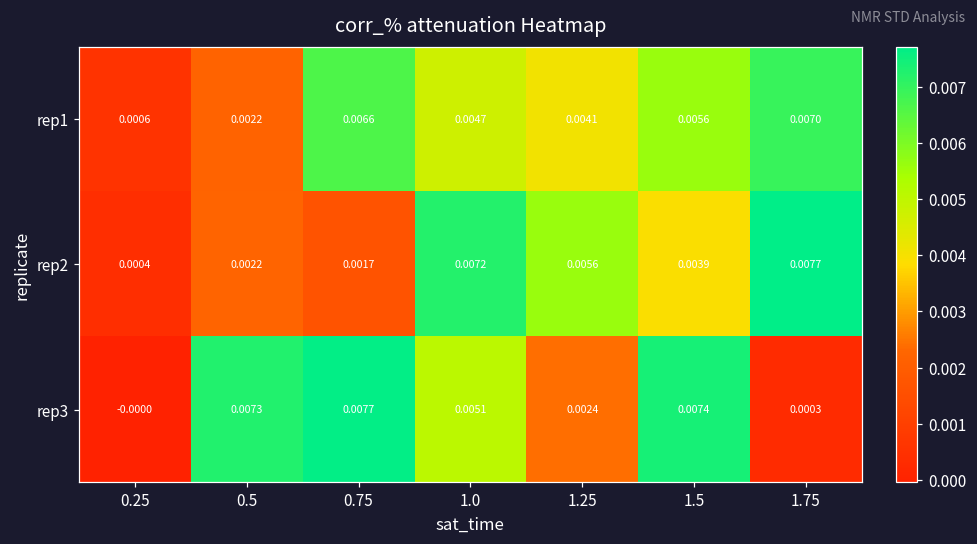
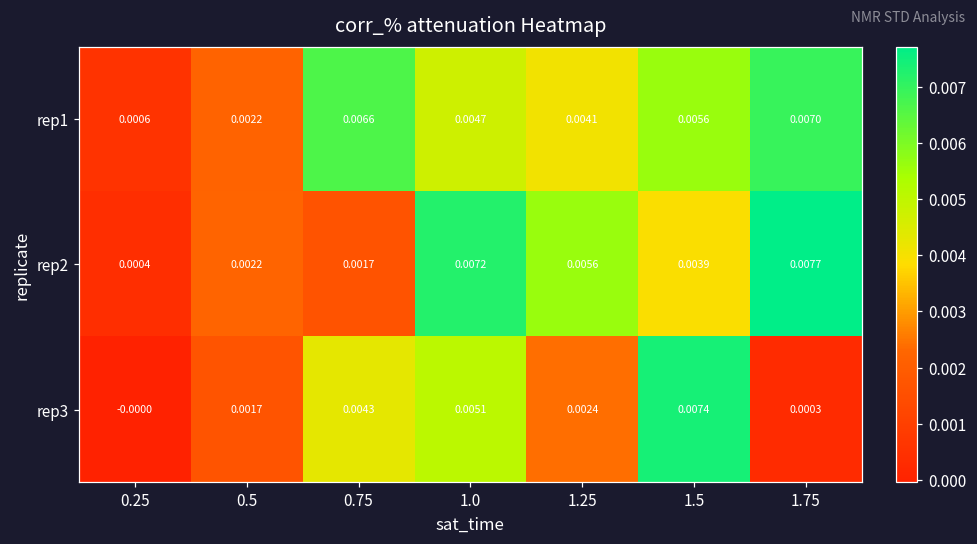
  {
    "rep1": {
      "0.25": 0.0006,
      "0.5": 0.0022,
      "0.75": 0.0066,
      "1.0": 0.0047,
      "1.25": 0.0041,
      "1.5": 0.0056,
      "1.75": 0.0070
    },
    "rep2": {
      "0.25": 0.0004,
      "0.5": 0.0022,
      "0.75": 0.0017,
      "1.0": 0.0072,
      "1.25": 0.0056,
      "1.5": 0.0039,
      "1.75": 0.0077
    },
    "rep3": {
      "0.25": -0.0000,
-     "0.5": 0.0073,
-     "0.75": 0.0077,
+     "0.5": 0.0017,
+     "0.75": 0.0043,
      "1.0": 0.0051,
      "1.25": 0.0024,
      "1.5": 0.0074,
      "1.75": 0.0003
    }
  }
